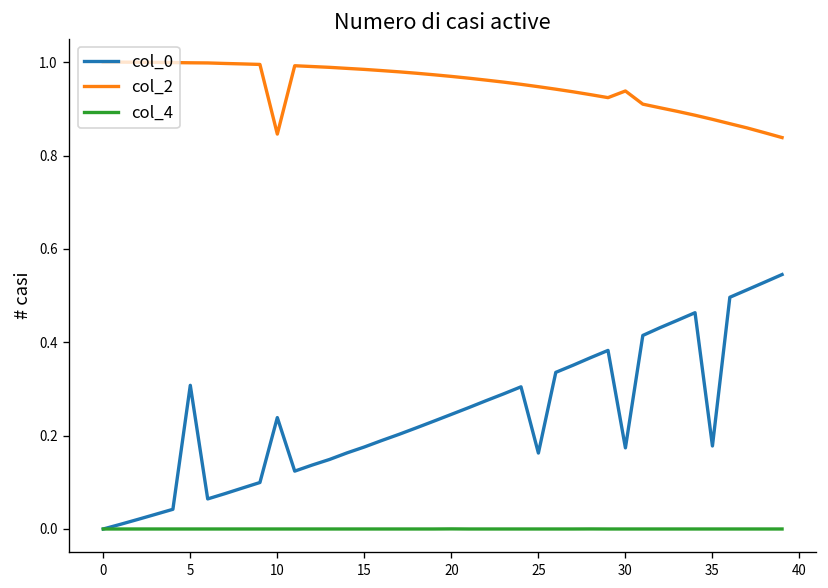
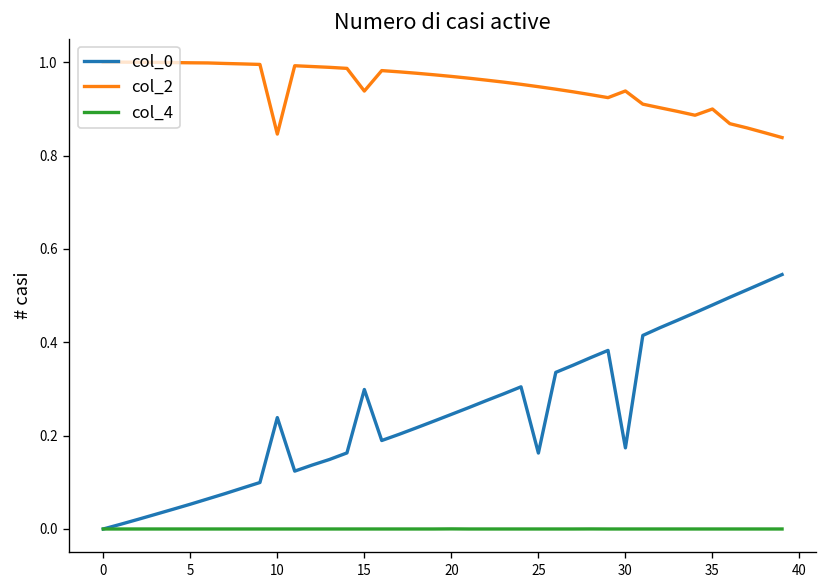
  {
    "col_0": {
-     "5": 0.31,
+     "5": 0.05,
      "10": 0.24,
-     "15": 0.18,
+     "15": 0.30,
      "20": 0.25,
      "25": 0.16,
      "30": 0.17,
-     "35": 0.18
+     "35": 0.48
    },
    "col_2": {
      "5": 1.00,
      "10": 0.85,
-     "15": 0.98,
+     "15": 0.94,
      "20": 0.97,
      "25": 0.95,
      "30": 0.94,
-     "35": 0.88
+     "35": 0.90
    },
    "col_4": {
      "5": 0.00,
      "10": 0.00,
      "15": 0.00,
      "20": 0.00,
      "25": 0.00,
      "30": 0.00,
      "35": 0.00
    }
  }
